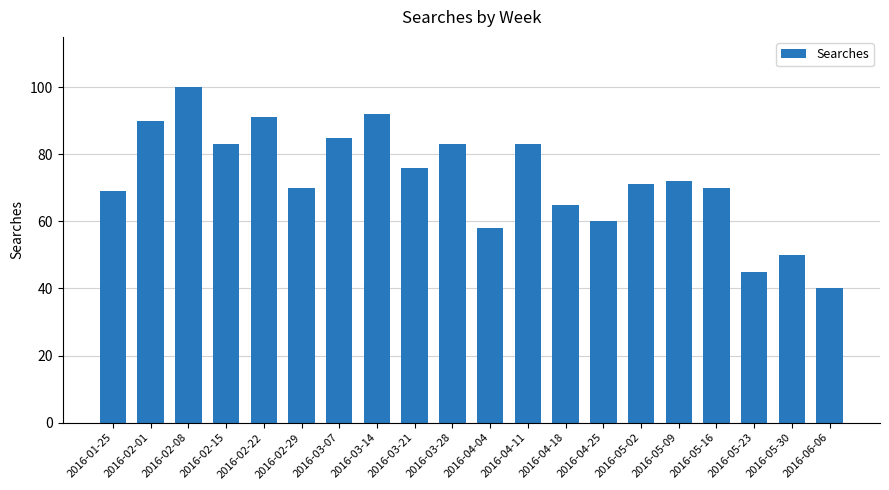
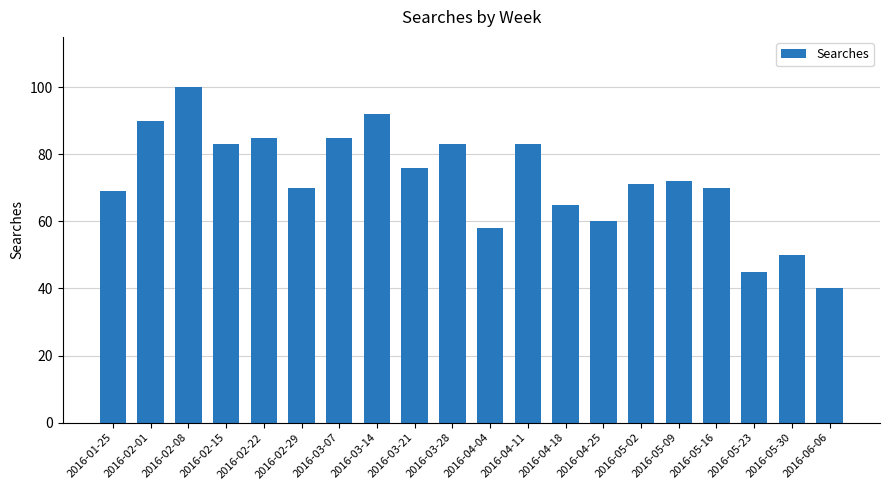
  {
    "2016-01-25": 69,
    "2016-02-01": 90,
    "2016-02-08": 100,
    "2016-02-15": 83,
-   "2016-02-22": 91,
+   "2016-02-22": 85,
    "2016-02-29": 70,
    "2016-03-07": 85,
    "2016-03-14": 92,
    "2016-03-21": 76,
    "2016-03-28": 83,
    "2016-04-04": 58,
    "2016-04-11": 83,
    "2016-04-18": 65,
    "2016-04-25": 60,
    "2016-05-02": 71,
    "2016-05-09": 72,
    "2016-05-16": 70,
    "2016-05-23": 45,
    "2016-05-30": 50,
    "2016-06-06": 40
  }
